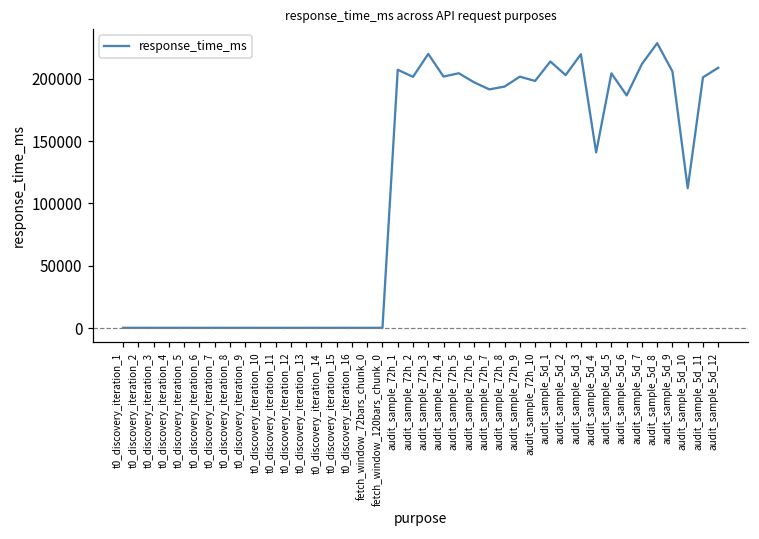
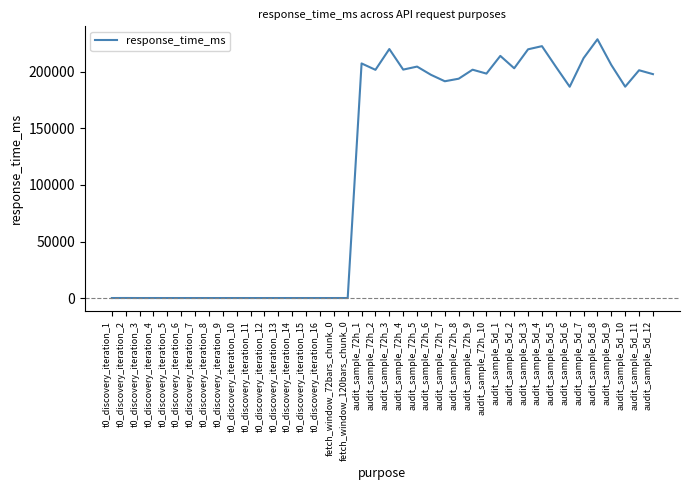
  {
    "t0_discovery_iteration_1": 0,
    "t0_discovery_iteration_2": 0,
    "t0_discovery_iteration_3": 0,
    "t0_discovery_iteration_4": 0,
    "t0_discovery_iteration_5": 0,
    "t0_discovery_iteration_6": 0,
    "t0_discovery_iteration_7": 0,
    "t0_discovery_iteration_8": 0,
    "t0_discovery_iteration_9": 0,
    "t0_discovery_iteration_10": 0,
    "t0_discovery_iteration_11": 0,
    "t0_discovery_iteration_12": 0,
    "t0_discovery_iteration_13": 0,
    "t0_discovery_iteration_14": 0,
    "t0_discovery_iteration_15": 0,
    "t0_discovery_iteration_16": 0,
    "fetch_window_72bars_chunk_0": 0,
    "fetch_window_120bars_chunk_0": 0,
    "audit_sample_72h_1": 207000,
    "audit_sample_72h_2": 202000,
    "audit_sample_72h_3": 220000,
    "audit_sample_72h_4": 202000,
    "audit_sample_72h_5": 205000,
    "audit_sample_72h_6": 197000,
    "audit_sample_72h_7": 192000,
    "audit_sample_72h_8": 194000,
    "audit_sample_72h_9": 202000,
    "audit_sample_72h_10": 198000,
    "audit_sample_5d_1": 214000,
    "audit_sample_5d_2": 203000,
    "audit_sample_5d_3": 220000,
-   "audit_sample_5d_4": 141000,
+   "audit_sample_5d_4": 223000,
    "audit_sample_5d_5": 204000,
    "audit_sample_5d_6": 187000,
    "audit_sample_5d_7": 212000,
    "audit_sample_5d_8": 229000,
    "audit_sample_5d_9": 206000,
-   "audit_sample_5d_10": 112000,
+   "audit_sample_5d_10": 187000,
    "audit_sample_5d_11": 201000,
-   "audit_sample_5d_12": 209000
+   "audit_sample_5d_12": 198000
  }
